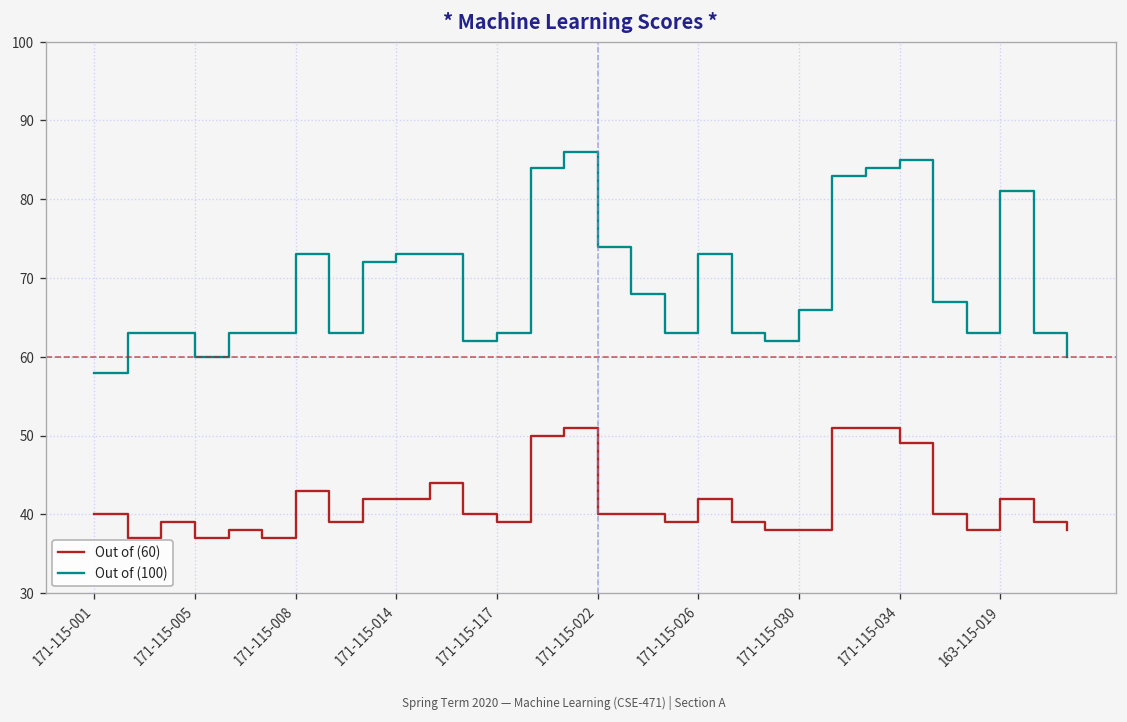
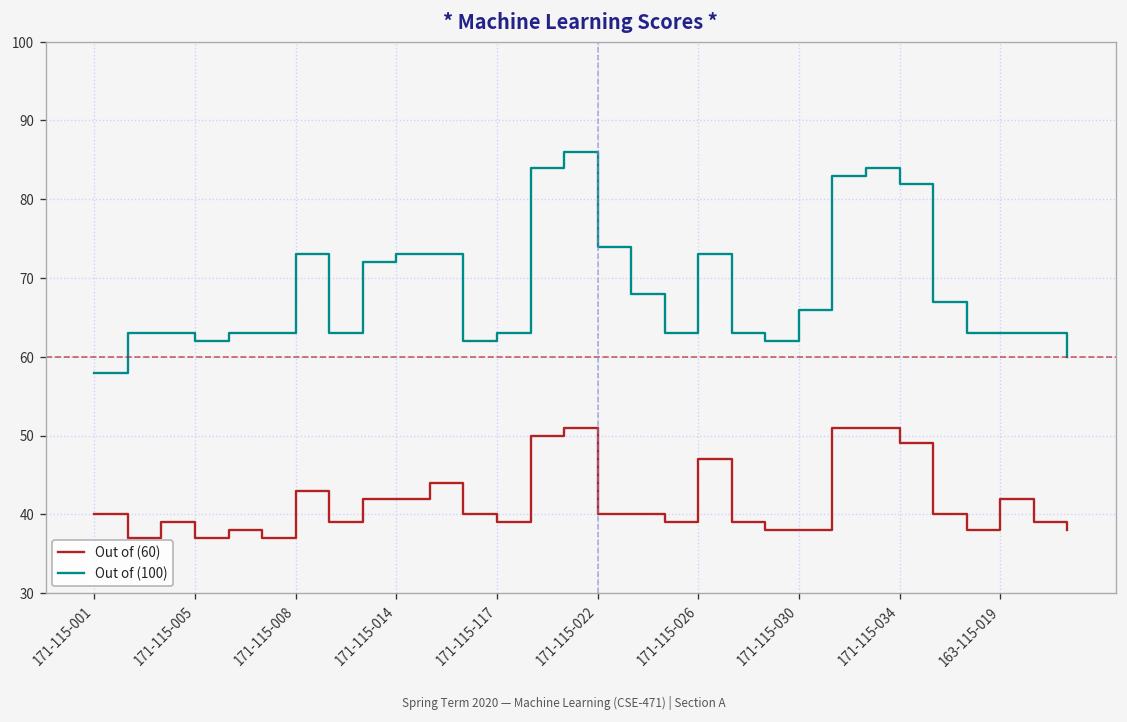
  {
    "Out of (60)": {
      "171-115-001": 40,
      "171-115-005": 37,
      "171-115-008": 43,
      "171-115-014": 42,
      "171-115-117": 39,
      "171-115-022": 40,
-     "171-115-026": 42,
+     "171-115-026": 47,
      "171-115-030": 38,
      "171-115-034": 49,
      "163-115-019": 42
    },
    "Out of (100)": {
      "171-115-001": 58,
-     "171-115-005": 60,
+     "171-115-005": 62,
      "171-115-008": 73,
      "171-115-014": 73,
      "171-115-117": 63,
      "171-115-022": 74,
      "171-115-026": 73,
      "171-115-030": 66,
-     "171-115-034": 85,
-     "163-115-019": 81
+     "171-115-034": 82,
+     "163-115-019": 63
    }
  }
